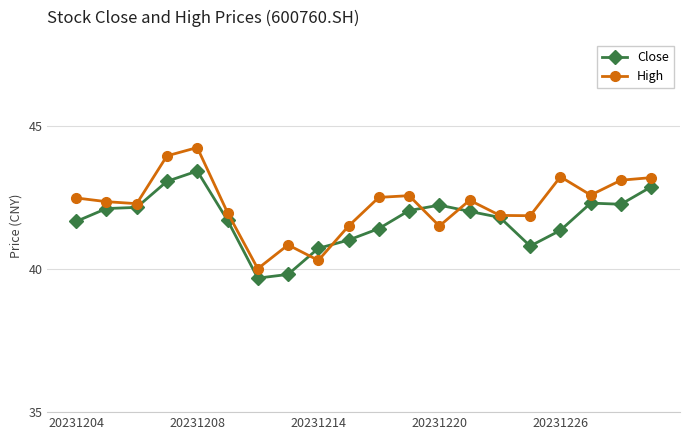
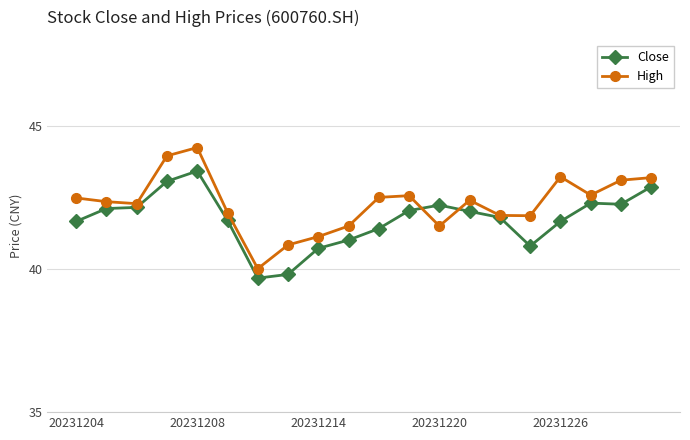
  {
    "Close": {
      "20231204": 41.7,
      "20231208": 43.4,
      "20231214": 40.7,
      "20231220": 42.2,
-     "20231226": 41.4
+     "20231226": 41.7
    },
    "High": {
      "20231204": 42.5,
      "20231208": 44.2,
-     "20231214": 40.3,
+     "20231214": 41.1,
      "20231220": 41.5,
      "20231226": 43.2
    }
  }
